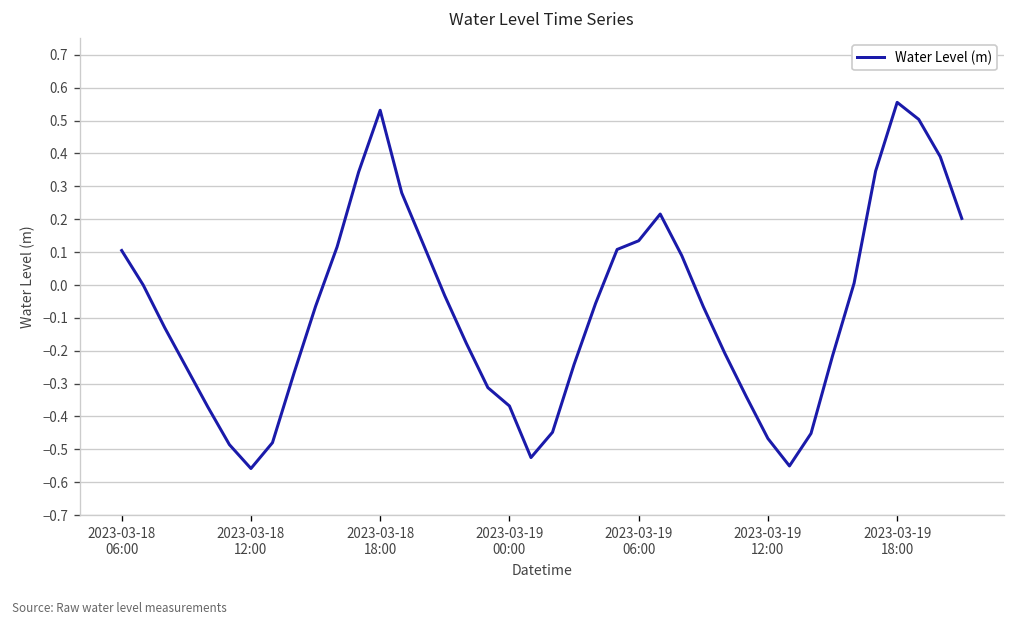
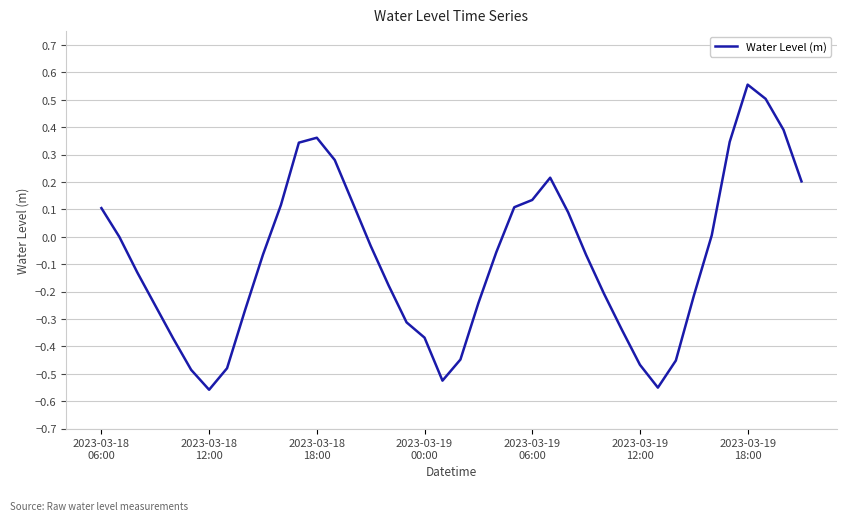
  {
    "2023-03-18 06:00": 0.10,
    "2023-03-18 12:00": -0.56,
-   "2023-03-18 18:00": 0.53,
+   "2023-03-18 18:00": 0.36,
    "2023-03-19 00:00": -0.37,
    "2023-03-19 06:00": 0.13,
    "2023-03-19 12:00": -0.47,
    "2023-03-19 18:00": 0.56
  }
